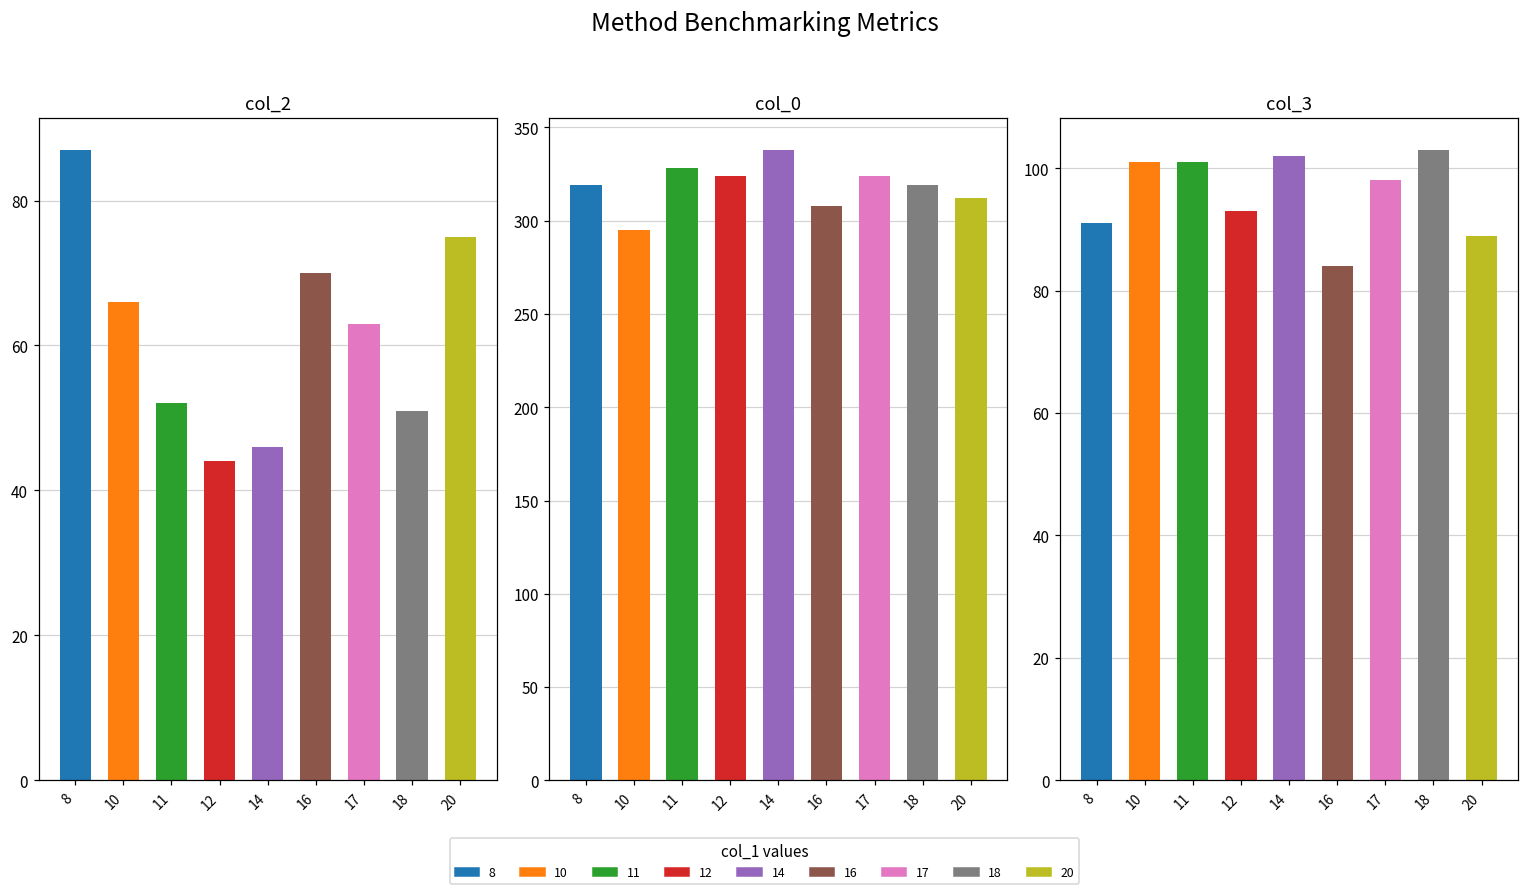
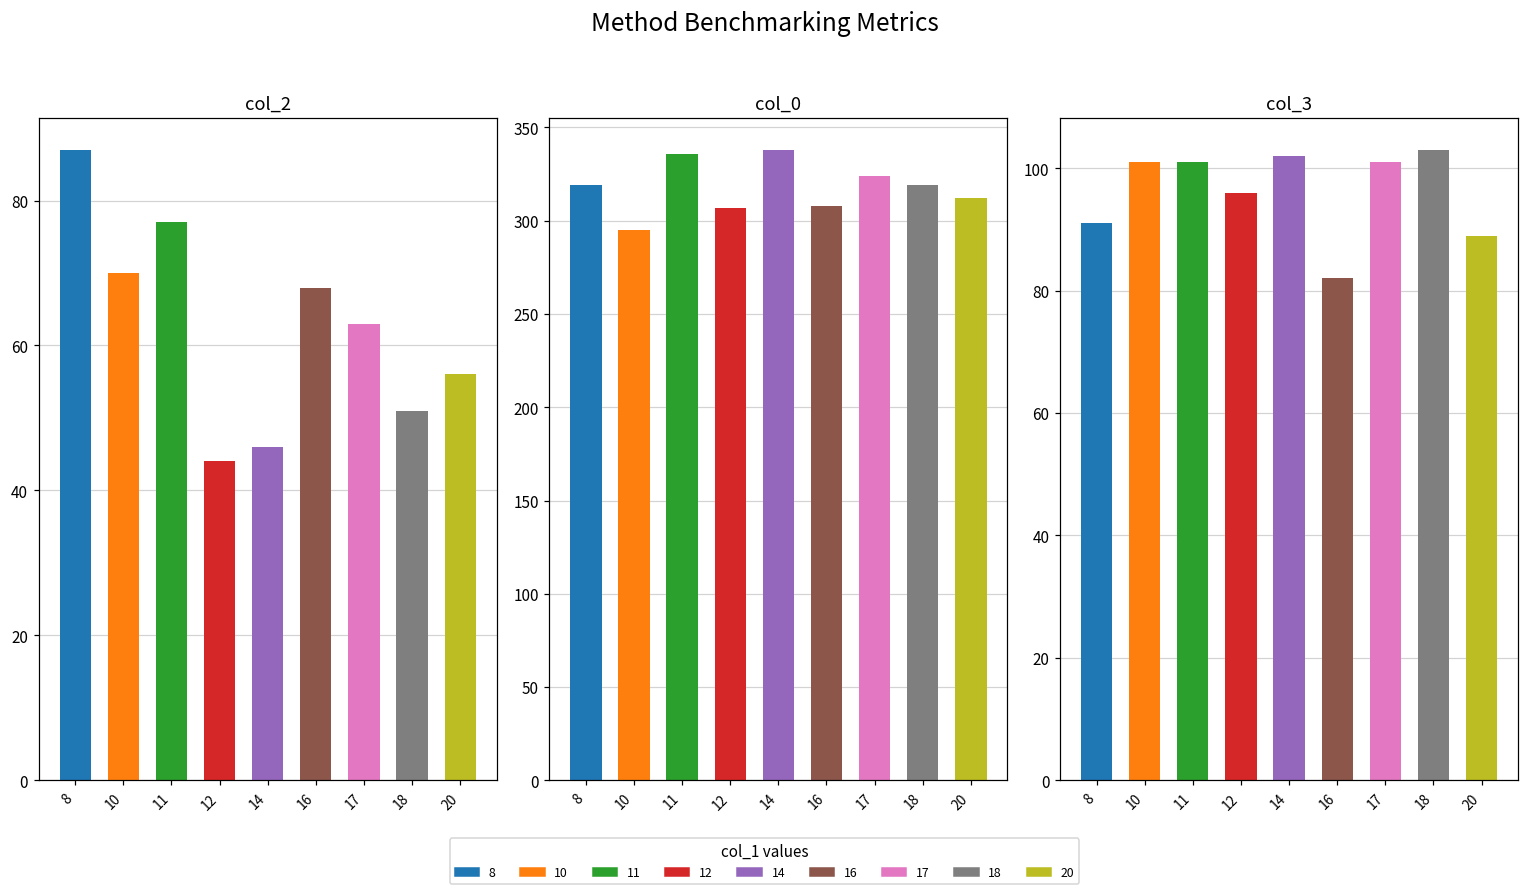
  {
    "col_2": {
      "8": 87,
-     "10": 66,
-     "11": 52,
+     "10": 70,
+     "11": 77,
      "12": 44,
      "14": 46,
-     "16": 70,
+     "16": 68,
      "17": 63,
      "18": 51,
-     "20": 75
+     "20": 56
    },
    "col_0": {
      "8": 319,
      "10": 295,
-     "11": 328,
-     "12": 324,
+     "11": 336,
+     "12": 307,
      "14": 338,
      "16": 308,
      "17": 324,
      "18": 319,
      "20": 312
    },
    "col_3": {
      "8": 91,
      "10": 101,
      "11": 101,
-     "12": 93,
+     "12": 96,
      "14": 102,
-     "16": 84,
-     "17": 98,
+     "16": 82,
+     "17": 101,
      "18": 103,
      "20": 89
    }
  }
